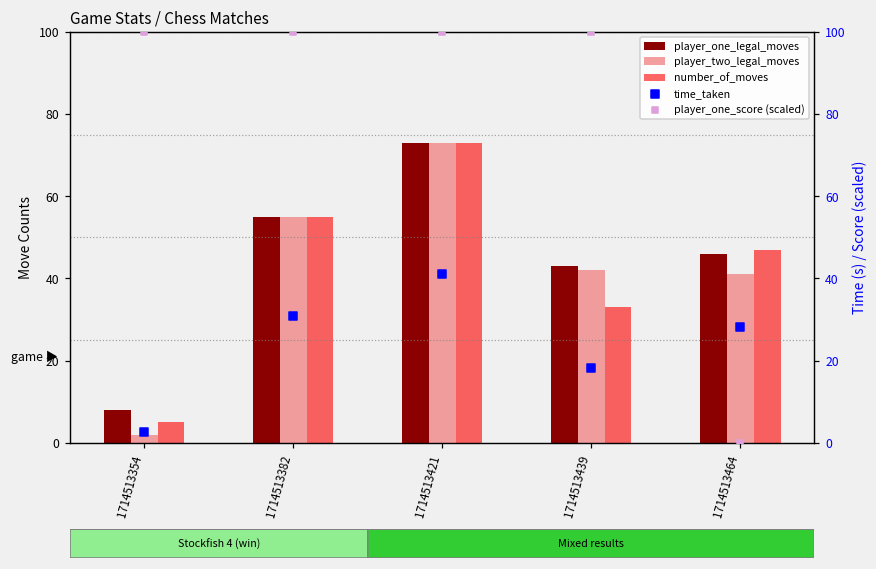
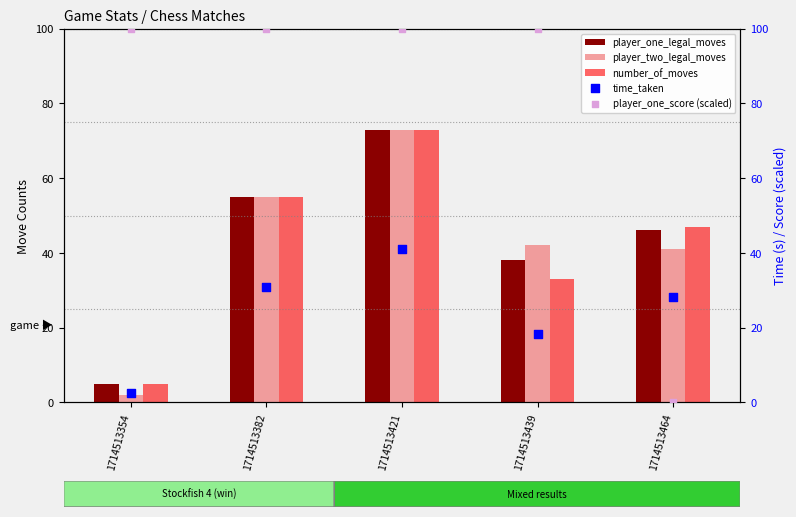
  {
    "player_one_legal_moves": {
-     "1714513354": 8,
+     "1714513354": 5,
      "1714513382": 55,
      "1714513421": 73,
-     "1714513439": 43,
+     "1714513439": 38,
      "1714513464": 46
    },
    "player_two_legal_moves": {
      "1714513354": 2,
      "1714513382": 55,
      "1714513421": 73,
      "1714513439": 42,
      "1714513464": 41
    },
    "number_of_moves": {
      "1714513354": 5,
      "1714513382": 55,
      "1714513421": 73,
      "1714513439": 33,
      "1714513464": 47
    }
  }
